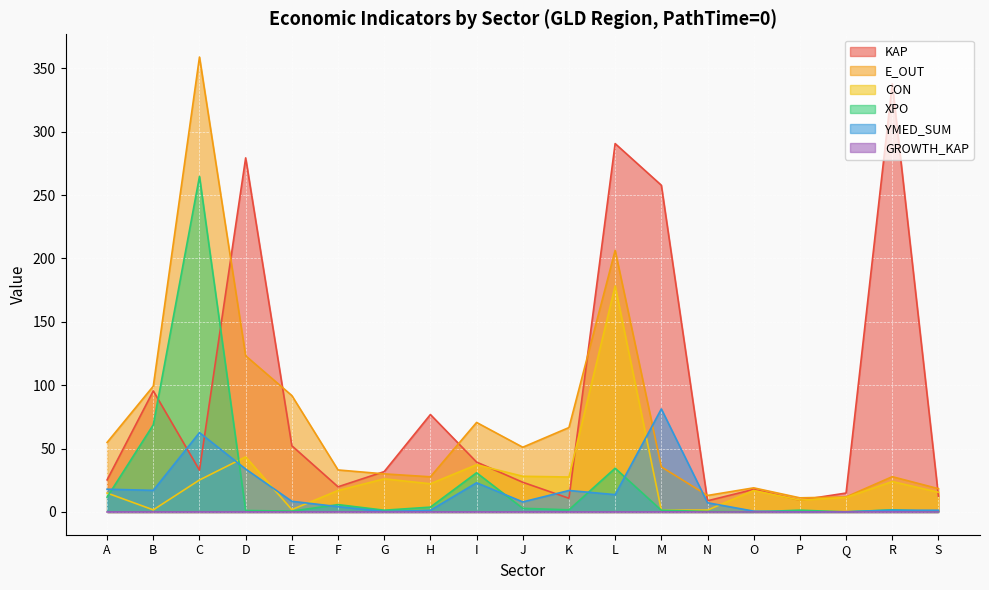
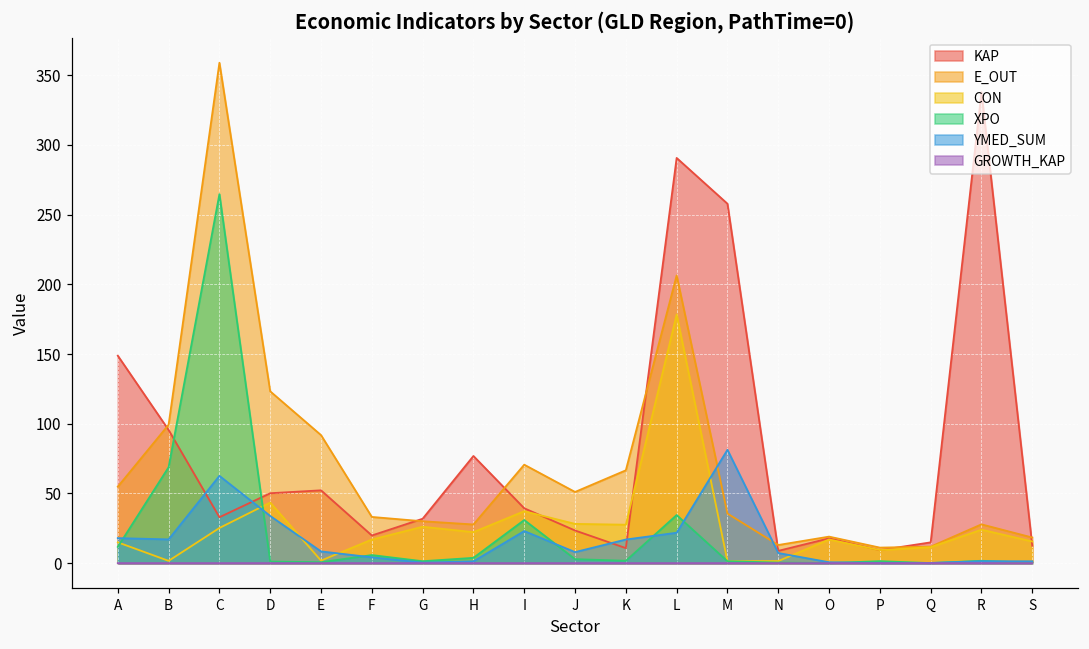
  {
    "KAP": {
-     "A": 25,
+     "A": 149,
      "B": 96,
      "C": 33,
-     "D": 279,
+     "D": 50,
      "E": 52,
      "F": 20,
      "H": 77,
      "I": 39,
      "J": 23,
      "K": 11,
      "L": 291,
      "M": 258,
      "Q": 15,
      "S": 12
    },
    "XPO": {
      "A": 12,
      "B": 69,
      "C": 265,
      "H": 4,
      "I": 31,
      "J": 3,
      "L": 35
    },
    "YMED_SUM": {
      "A": 18,
      "B": 17,
      "C": 63,
      "D": 34,
      "E": 8,
      "I": 23,
      "J": 8,
      "K": 17,
-     "L": 14,
+     "L": 22,
      "M": 81
    },
    "GROWTH_KAP": {
      "A": 0,
      "C": 0,
      "F": 0,
      "I": 0,
      "J": 0,
      "L": 0
    }
  }
